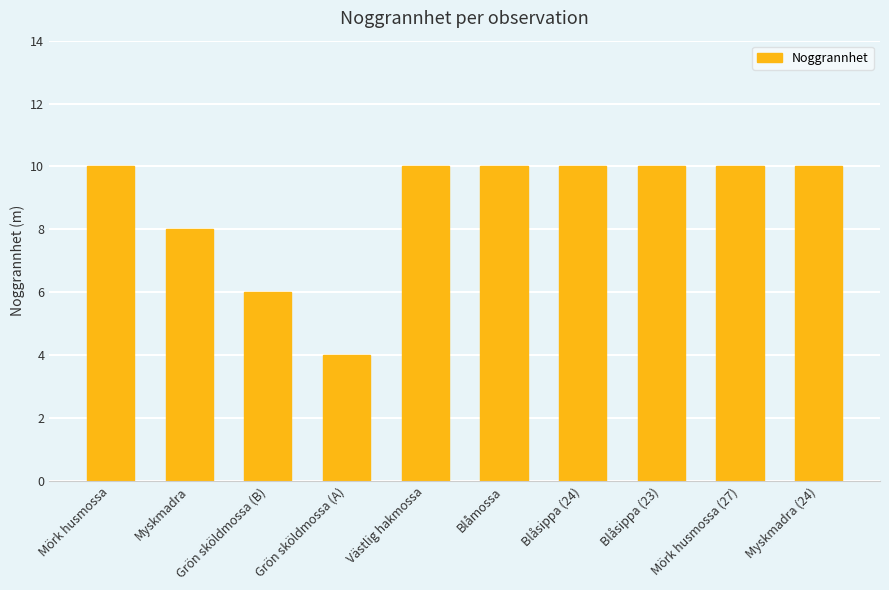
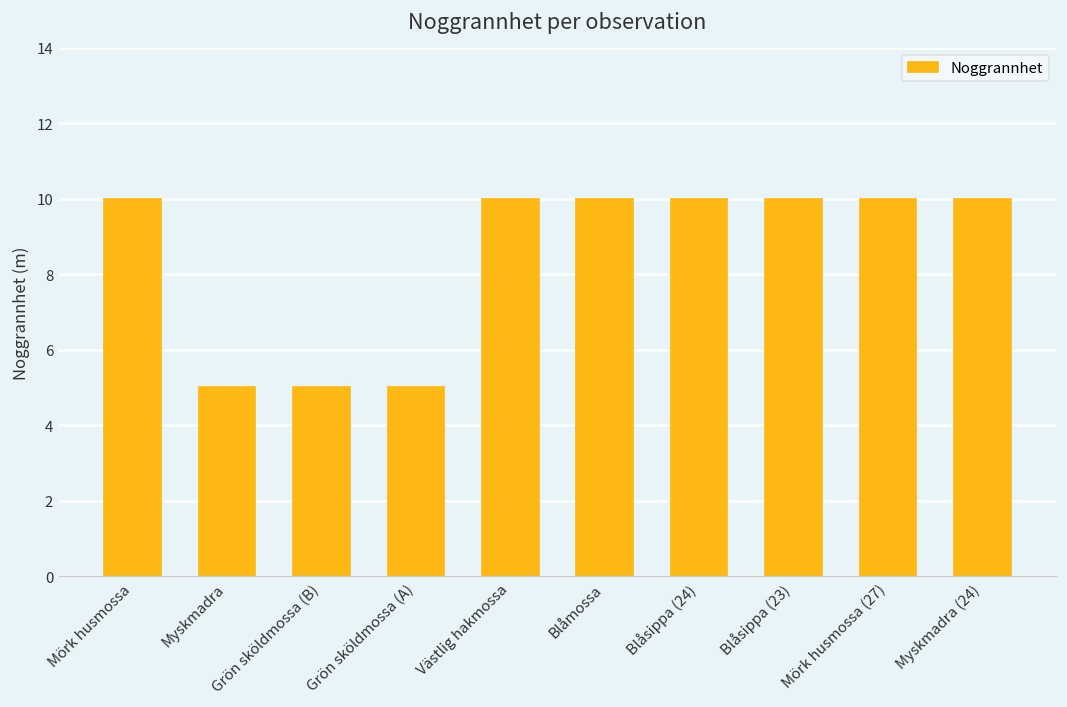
  {
    "Mörk husmossa": 10,
-   "Myskmadra": 8,
-   "Grön sköldmossa (B)": 6,
-   "Grön sköldmossa (A)": 4,
+   "Myskmadra": 5,
+   "Grön sköldmossa (B)": 5,
+   "Grön sköldmossa (A)": 5,
    "Västlig hakmossa": 10,
    "Blåmossa": 10,
    "Blåsippa (24)": 10,
    "Blåsippa (23)": 10,
    "Mörk husmossa (27)": 10,
    "Myskmadra (24)": 10
  }
